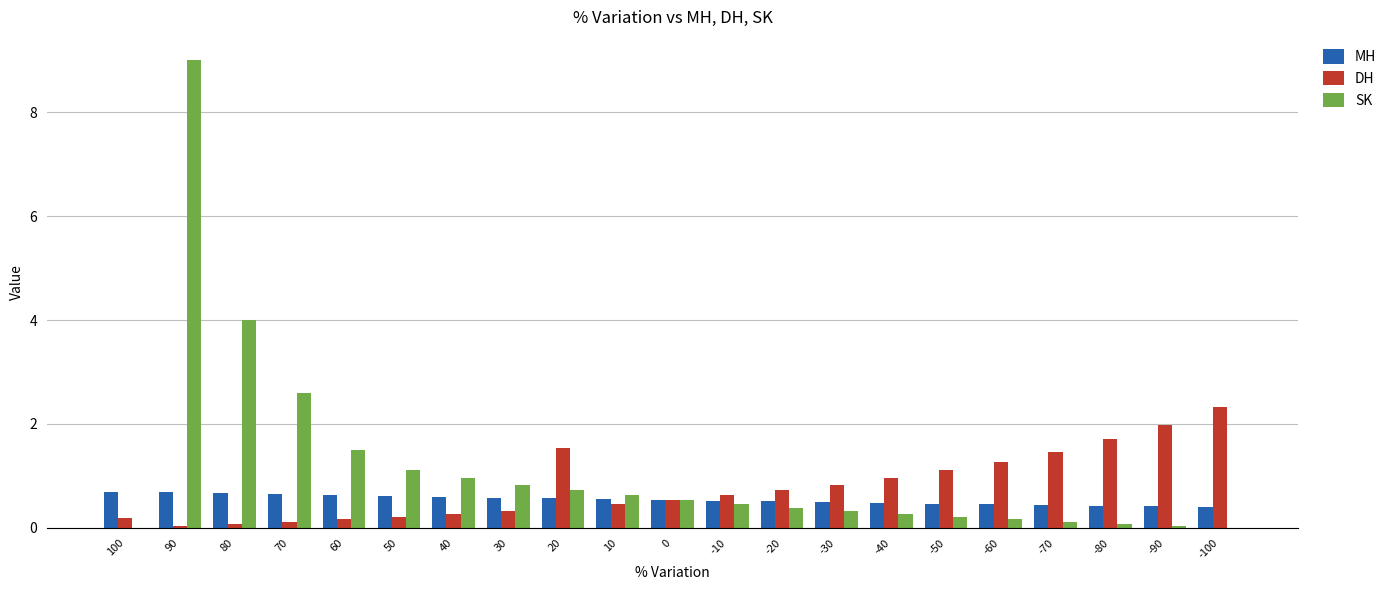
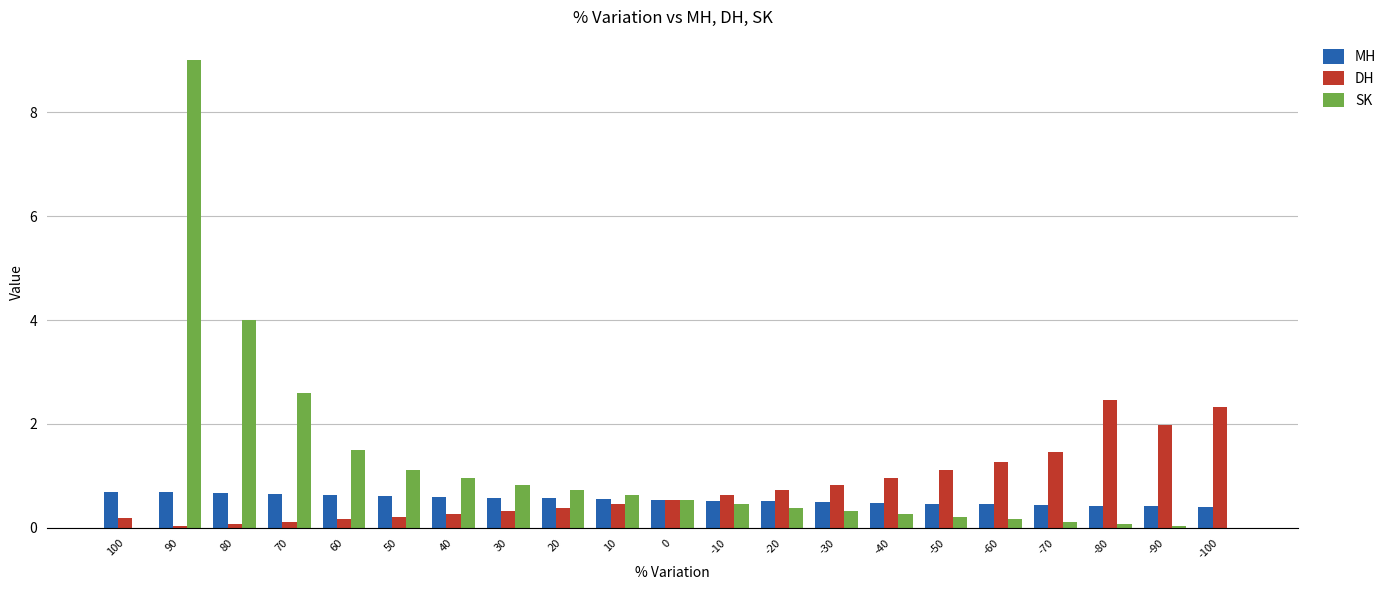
  {
    "MH": {
      "100": 0.7,
      "90": 0.7,
      "80": 0.7,
      "70": 0.6,
      "60": 0.6,
      "50": 0.6,
      "40": 0.6,
      "30": 0.6,
      "20": 0.6,
      "10": 0.6,
      "0": 0.5,
      "-10": 0.5,
      "-20": 0.5,
      "-30": 0.5,
      "-40": 0.5,
      "-50": 0.5,
      "-60": 0.5,
      "-70": 0.4,
      "-80": 0.4,
      "-90": 0.4,
      "-100": 0.4
    },
    "DH": {
      "100": 0.2,
      "80": 0.1,
      "70": 0.1,
      "60": 0.2,
      "50": 0.2,
      "40": 0.3,
      "30": 0.3,
-     "20": 1.5,
+     "20": 0.4,
      "10": 0.5,
      "0": 0.5,
      "-10": 0.6,
      "-20": 0.7,
      "-30": 0.8,
      "-40": 1.0,
      "-50": 1.1,
      "-60": 1.3,
      "-70": 1.5,
-     "-80": 1.7,
+     "-80": 2.5,
      "-90": 2.0,
      "-100": 2.3
    },
    "SK": {
      "100": 0.0,
      "90": 9.0,
      "80": 4.0,
      "70": 2.6,
      "60": 1.5,
      "50": 1.1,
      "40": 1.0,
      "30": 0.8,
      "20": 0.7,
      "10": 0.6,
      "0": 0.5,
      "-10": 0.5,
      "-20": 0.4,
      "-30": 0.3,
      "-40": 0.3,
      "-50": 0.2,
      "-60": 0.2,
      "-70": 0.1,
      "-80": 0.1,
      "-100": 0.0
    }
  }
